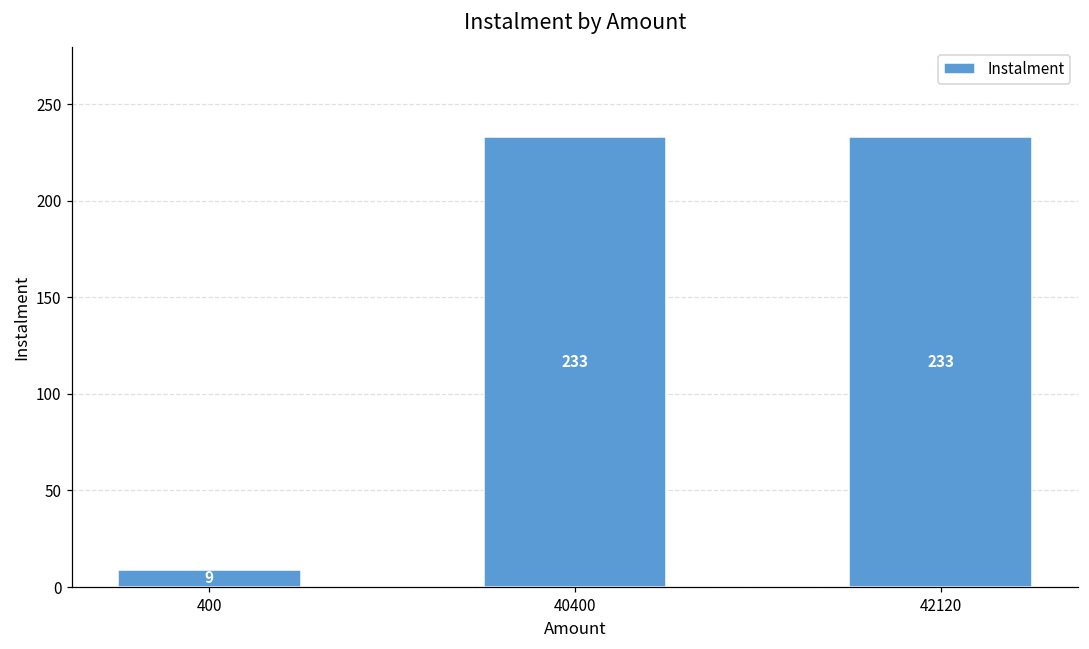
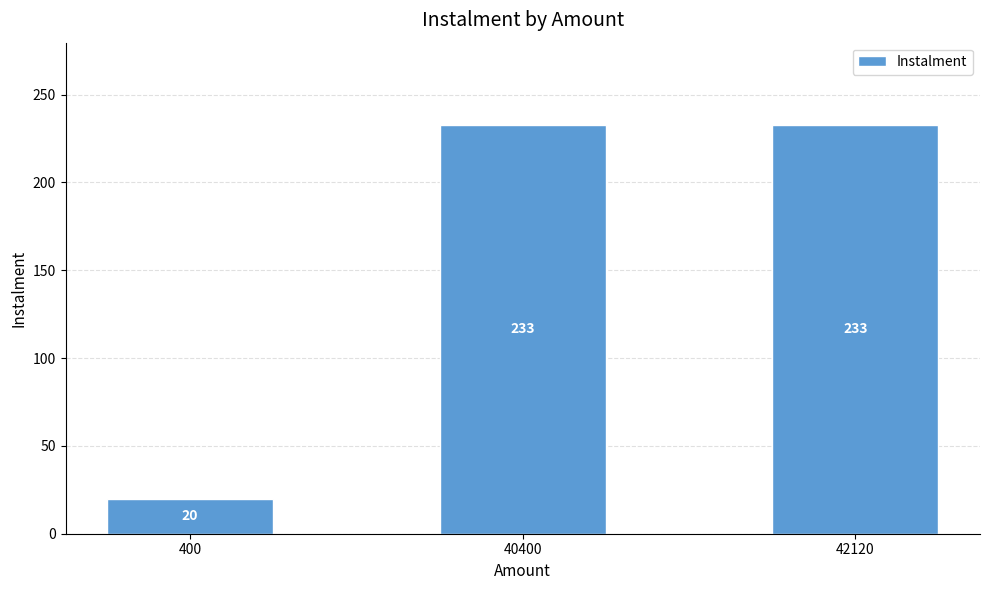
  {
-   "400": 9,
+   "400": 20,
    "40400": 233,
    "42120": 233
  }
